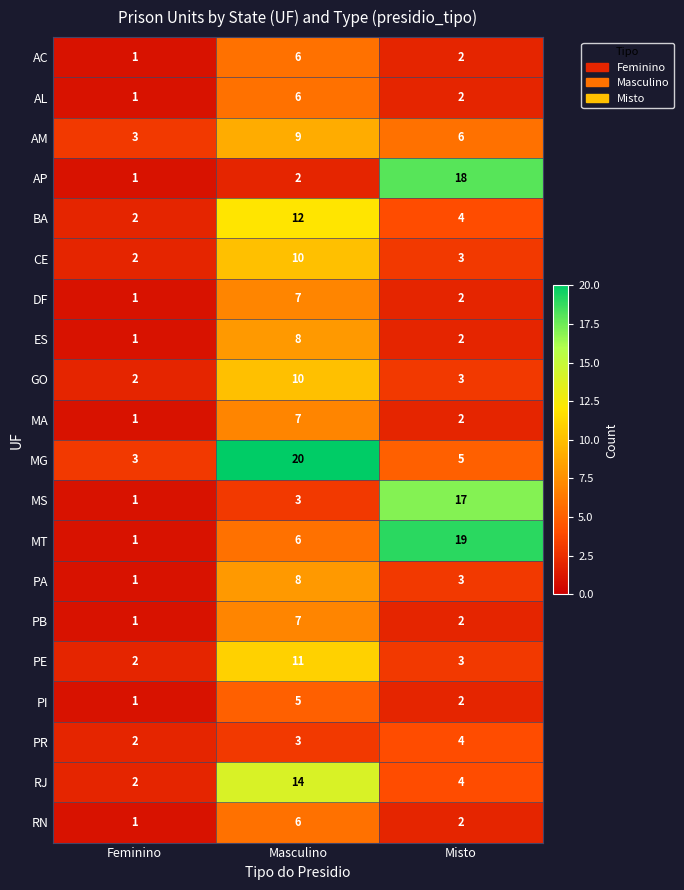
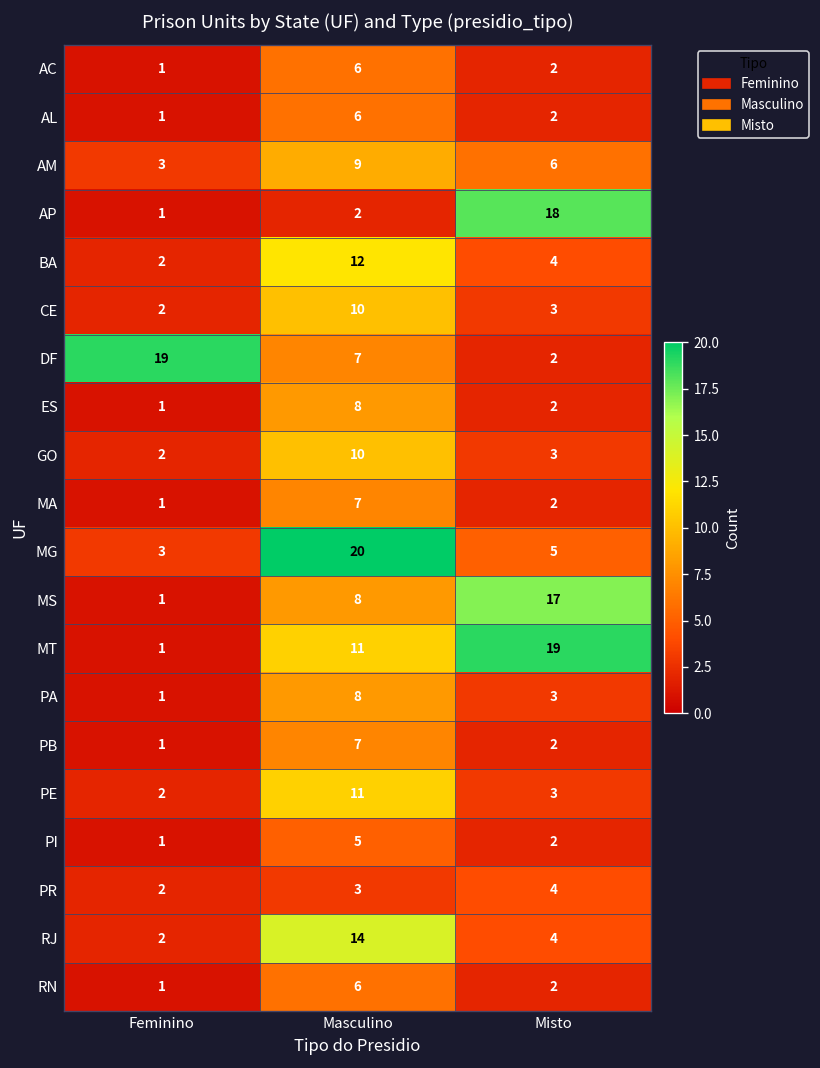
  {
    "AC": {
      "Feminino": 1,
      "Masculino": 6,
      "Misto": 2
    },
    "AL": {
      "Feminino": 1,
      "Masculino": 6,
      "Misto": 2
    },
    "AM": {
      "Feminino": 3,
      "Masculino": 9,
      "Misto": 6
    },
    "AP": {
      "Feminino": 1,
      "Masculino": 2,
      "Misto": 18
    },
    "BA": {
      "Feminino": 2,
      "Masculino": 12,
      "Misto": 4
    },
    "CE": {
      "Feminino": 2,
      "Masculino": 10,
      "Misto": 3
    },
    "DF": {
-     "Feminino": 1,
+     "Feminino": 19,
      "Masculino": 7,
      "Misto": 2
    },
    "ES": {
      "Feminino": 1,
      "Masculino": 8,
      "Misto": 2
    },
    "GO": {
      "Feminino": 2,
      "Masculino": 10,
      "Misto": 3
    },
    "MA": {
      "Feminino": 1,
      "Masculino": 7,
      "Misto": 2
    },
    "MG": {
      "Feminino": 3,
      "Masculino": 20,
      "Misto": 5
    },
    "MS": {
      "Feminino": 1,
-     "Masculino": 3,
+     "Masculino": 8,
      "Misto": 17
    },
    "MT": {
      "Feminino": 1,
-     "Masculino": 6,
+     "Masculino": 11,
      "Misto": 19
    },
    "PA": {
      "Feminino": 1,
      "Masculino": 8,
      "Misto": 3
    },
    "PB": {
      "Feminino": 1,
      "Masculino": 7,
      "Misto": 2
    },
    "PE": {
      "Feminino": 2,
      "Masculino": 11,
      "Misto": 3
    },
    "PI": {
      "Feminino": 1,
      "Masculino": 5,
      "Misto": 2
    },
    "PR": {
      "Feminino": 2,
      "Masculino": 3,
      "Misto": 4
    },
    "RJ": {
      "Feminino": 2,
      "Masculino": 14,
      "Misto": 4
    },
    "RN": {
      "Feminino": 1,
      "Masculino": 6,
      "Misto": 2
    }
  }
